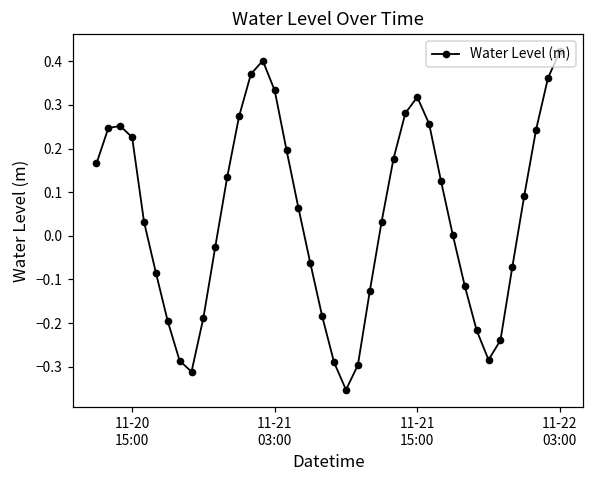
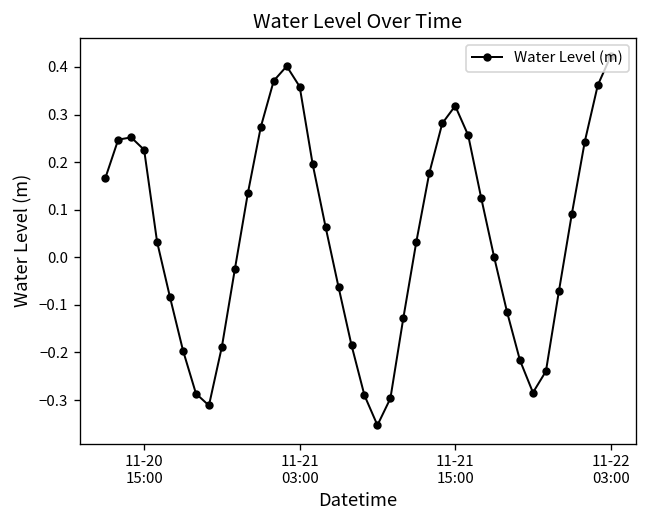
  {
    "11-20 15:00": 0.23,
-   "11-21 03:00": 0.33,
+   "11-21 03:00": 0.36,
    "11-21 15:00": 0.32
  }
